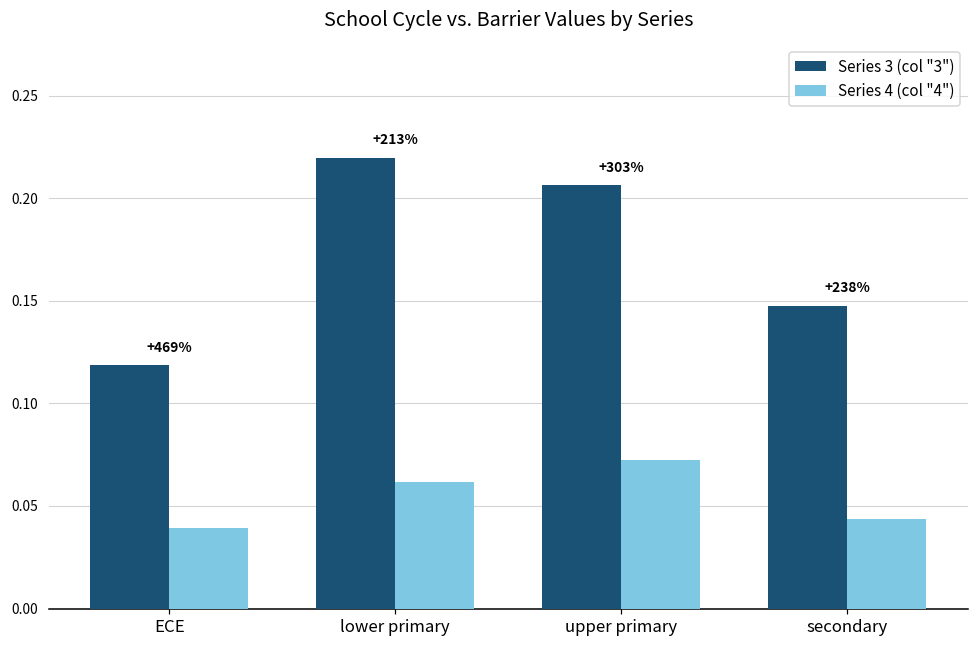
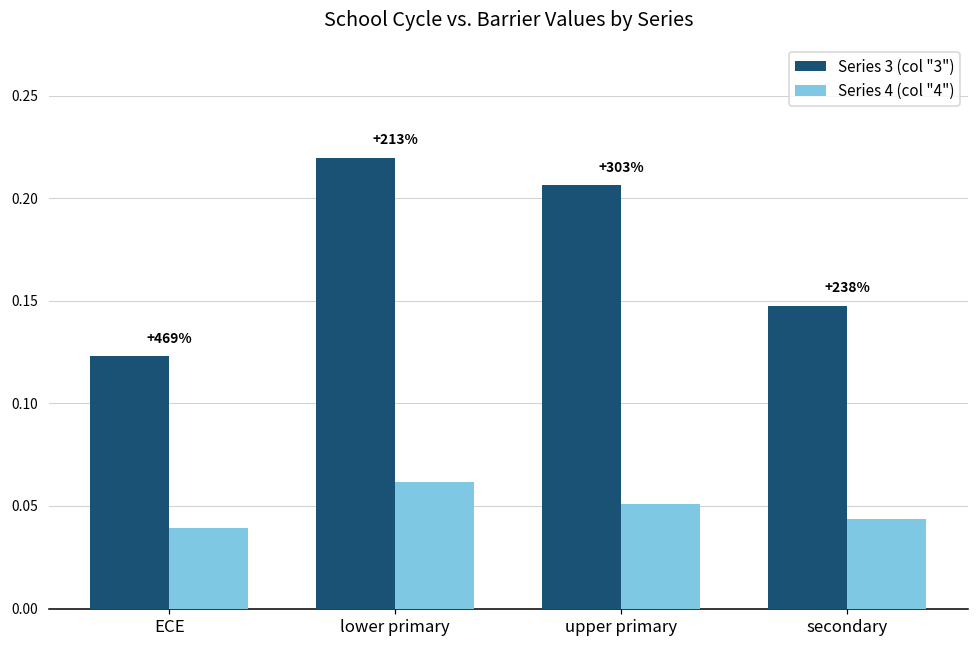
  {
    "Series 3 (col \"3\")": {
-     "ECE": 0.119
+     "ECE": 0.123
    },
    "Series 4 (col \"4\")": {
      "ECE": 0.039,
      "lower primary": 0.062,
-     "upper primary": 0.072,
+     "upper primary": 0.051,
      "secondary": 0.044
    }
  }
